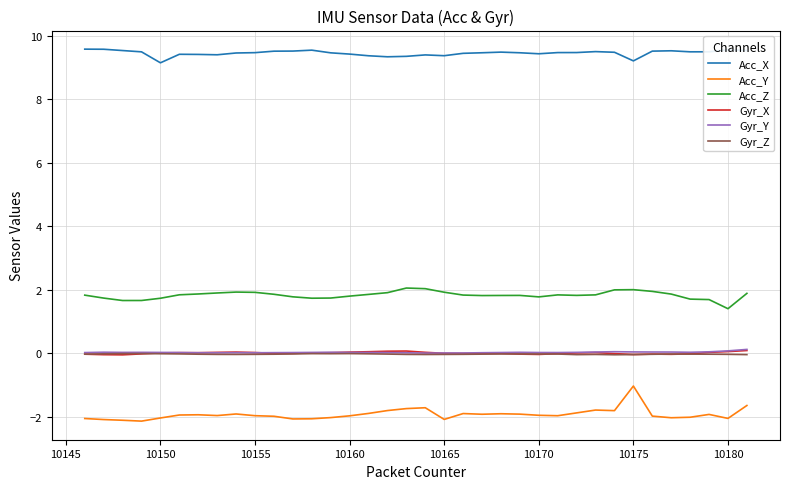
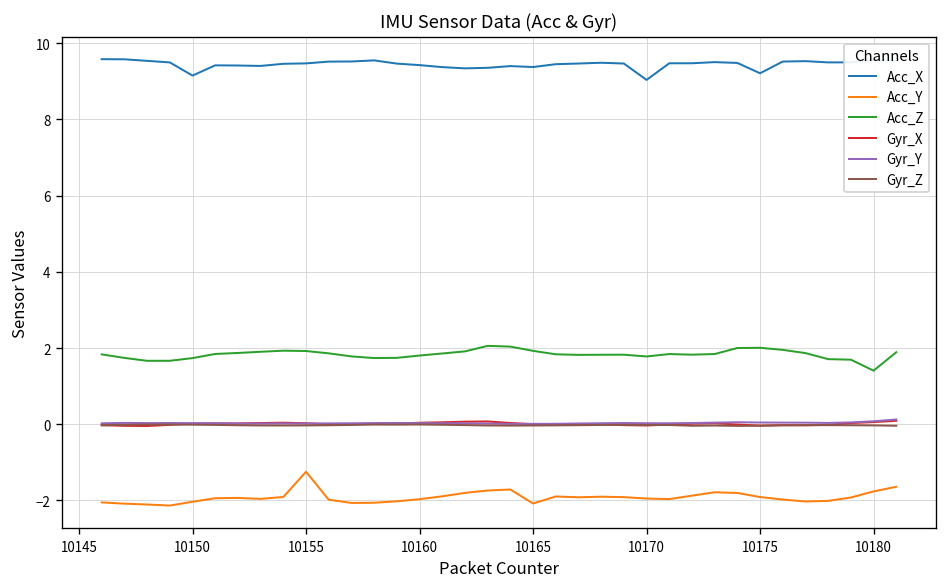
  {
    "Acc_X": {
      "10150": 9.2,
      "10155": 9.5,
      "10160": 9.4,
      "10165": 9.4,
-     "10170": 9.4,
+     "10170": 9.0,
      "10175": 9.2
    },
    "Acc_Y": {
      "10150": -2.0,
-     "10155": -2.0,
+     "10155": -1.2,
      "10160": -2.0,
      "10165": -2.1,
      "10170": -2.0,
-     "10175": -1.0,
-     "10180": -2.0
+     "10175": -1.9,
+     "10180": -1.8
    },
    "Acc_Z": {
      "10150": 1.7,
      "10155": 1.9,
      "10160": 1.8,
      "10165": 1.9,
      "10170": 1.8,
      "10175": 2.0,
      "10180": 1.4
    },
    "Gyr_Y": {
      "10175": 0.0
    },
    "Gyr_Z": {
      "10180": 0.0
    }
  }
